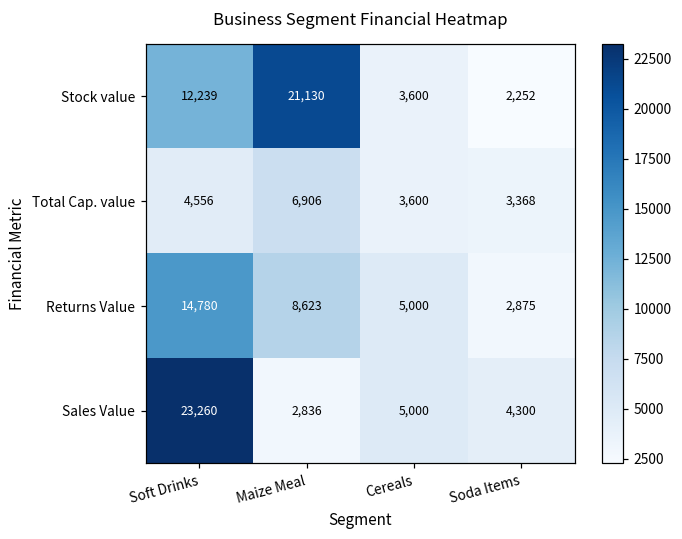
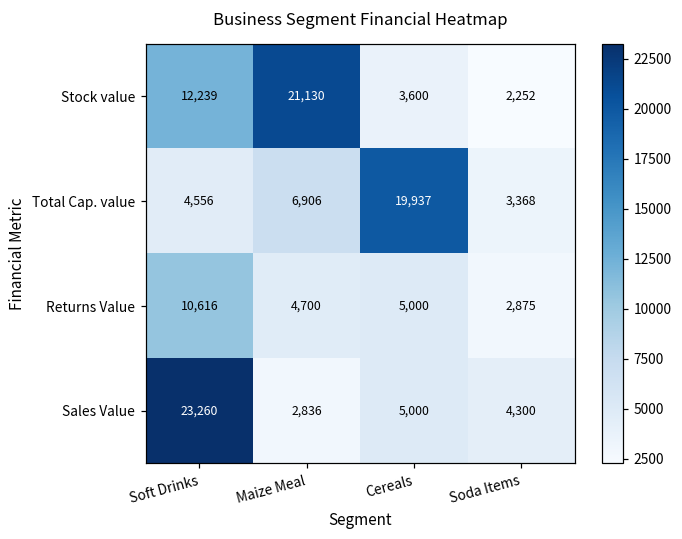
  {
    "Stock value": {
      "Soft Drinks": "12,239",
      "Maize Meal": "21,130",
      "Cereals": "3,600",
      "Soda Items": "2,252"
    },
    "Total Cap. value": {
      "Soft Drinks": "4,556",
      "Maize Meal": "6,906",
-     "Cereals": "3,600",
+     "Cereals": "19,937",
      "Soda Items": "3,368"
    },
    "Returns Value": {
-     "Soft Drinks": "14,780",
-     "Maize Meal": "8,623",
+     "Soft Drinks": "10,616",
+     "Maize Meal": "4,700",
      "Cereals": "5,000",
      "Soda Items": "2,875"
    },
    "Sales Value": {
      "Soft Drinks": "23,260",
      "Maize Meal": "2,836",
      "Cereals": "5,000",
      "Soda Items": "4,300"
    }
  }
